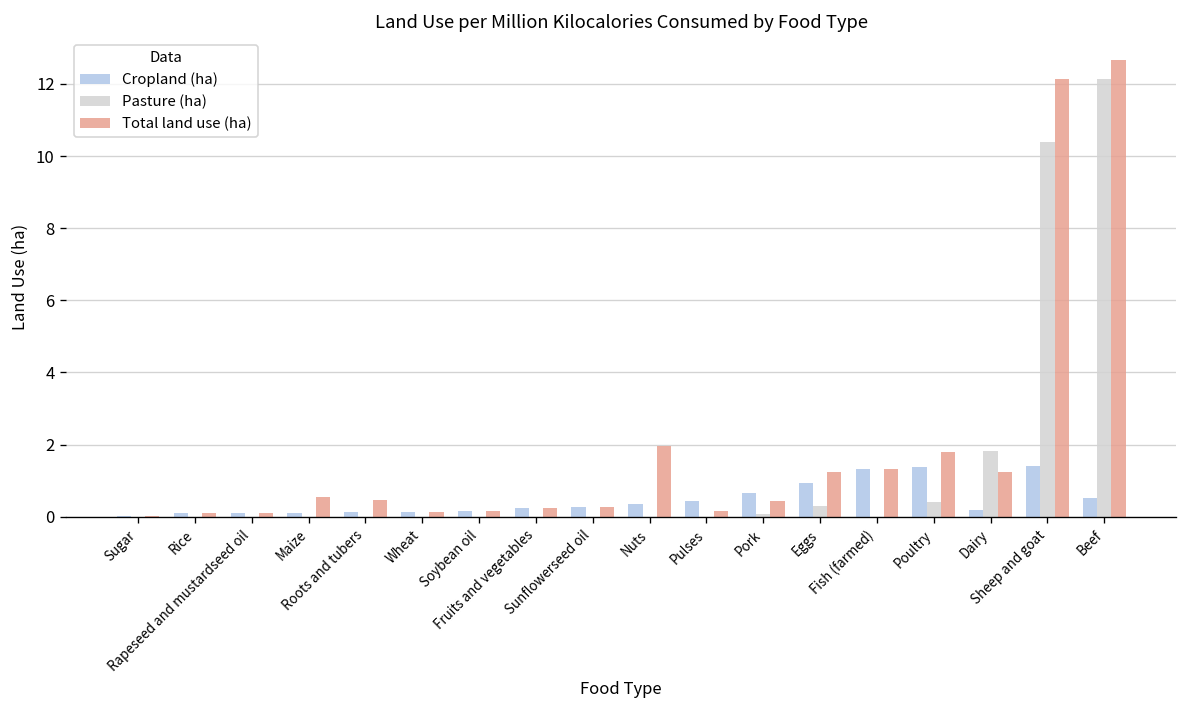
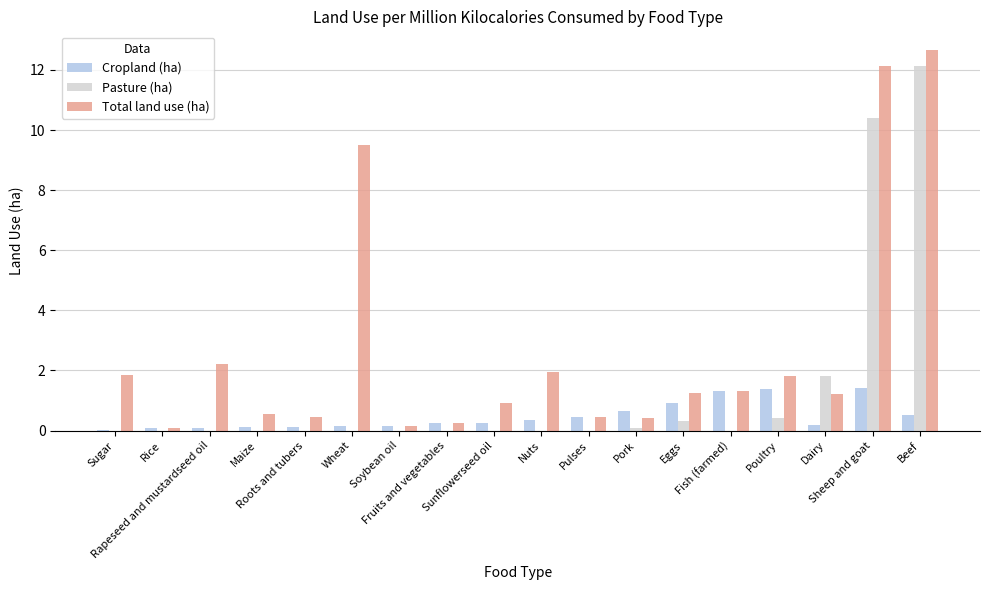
  {
    "Total land use (ha)": {
-     "Sugar": 0.0,
+     "Sugar": 1.9,
      "Rice": 0.1,
-     "Rapeseed and mustardseed oil": 0.1,
+     "Rapeseed and mustardseed oil": 2.2,
      "Maize": 0.5,
      "Roots and tubers": 0.5,
-     "Wheat": 0.1,
+     "Wheat": 9.5,
      "Soybean oil": 0.2,
      "Fruits and vegetables": 0.2,
-     "Sunflowerseed oil": 0.3,
+     "Sunflowerseed oil": 0.9,
      "Nuts": 2.0,
-     "Pulses": 0.2,
+     "Pulses": 0.4,
      "Pork": 0.4,
      "Eggs": 1.2,
      "Fish (farmed)": 1.3,
      "Poultry": 1.8,
      "Dairy": 1.2,
      "Sheep and goat": 12.1,
      "Beef": 12.7
    }
  }
